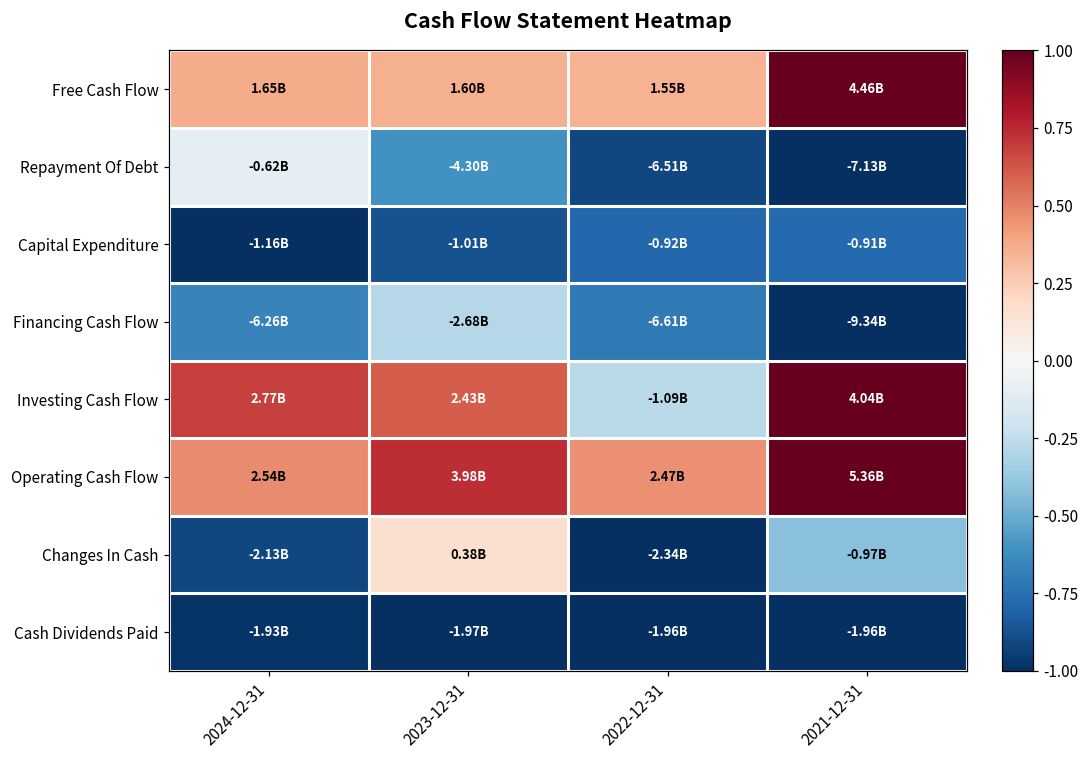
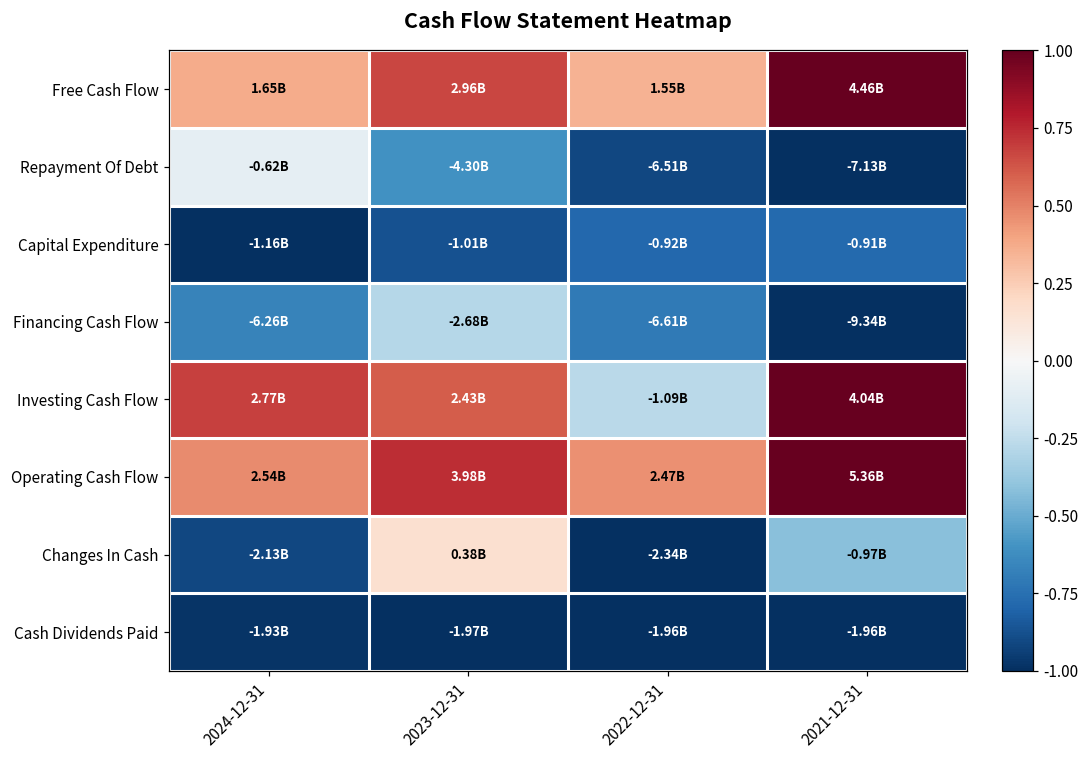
  {
    "Free Cash Flow": {
      "2024-12-31": "1.65B",
-     "2023-12-31": "1.60B",
+     "2023-12-31": "2.96B",
      "2022-12-31": "1.55B",
      "2021-12-31": "4.46B"
    },
    "Repayment Of Debt": {
      "2024-12-31": "-0.62B",
      "2023-12-31": "-4.30B",
      "2022-12-31": "-6.51B",
      "2021-12-31": "-7.13B"
    },
    "Capital Expenditure": {
      "2024-12-31": "-1.16B",
      "2023-12-31": "-1.01B",
      "2022-12-31": "-0.92B",
      "2021-12-31": "-0.91B"
    },
    "Financing Cash Flow": {
      "2024-12-31": "-6.26B",
      "2023-12-31": "-2.68B",
      "2022-12-31": "-6.61B",
      "2021-12-31": "-9.34B"
    },
    "Investing Cash Flow": {
      "2024-12-31": "2.77B",
      "2023-12-31": "2.43B",
      "2022-12-31": "-1.09B",
      "2021-12-31": "4.04B"
    },
    "Operating Cash Flow": {
      "2024-12-31": "2.54B",
      "2023-12-31": "3.98B",
      "2022-12-31": "2.47B",
      "2021-12-31": "5.36B"
    },
    "Changes In Cash": {
      "2024-12-31": "-2.13B",
      "2023-12-31": "0.38B",
      "2022-12-31": "-2.34B",
      "2021-12-31": "-0.97B"
    },
    "Cash Dividends Paid": {
      "2024-12-31": "-1.93B",
      "2023-12-31": "-1.97B",
      "2022-12-31": "-1.96B",
      "2021-12-31": "-1.96B"
    }
  }
